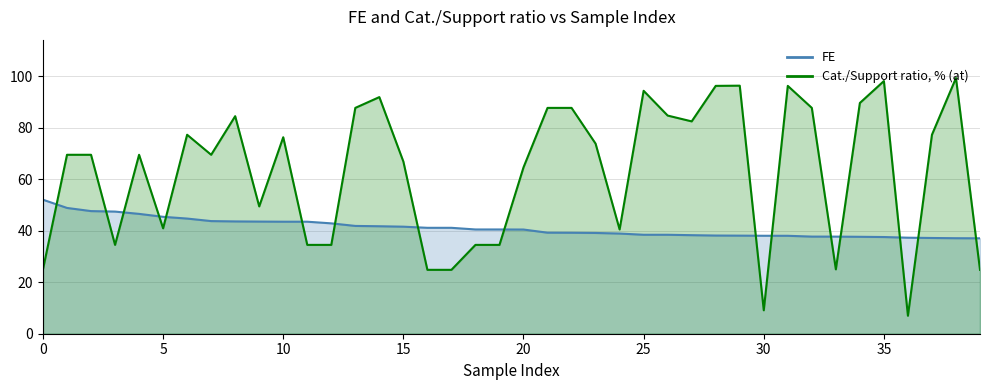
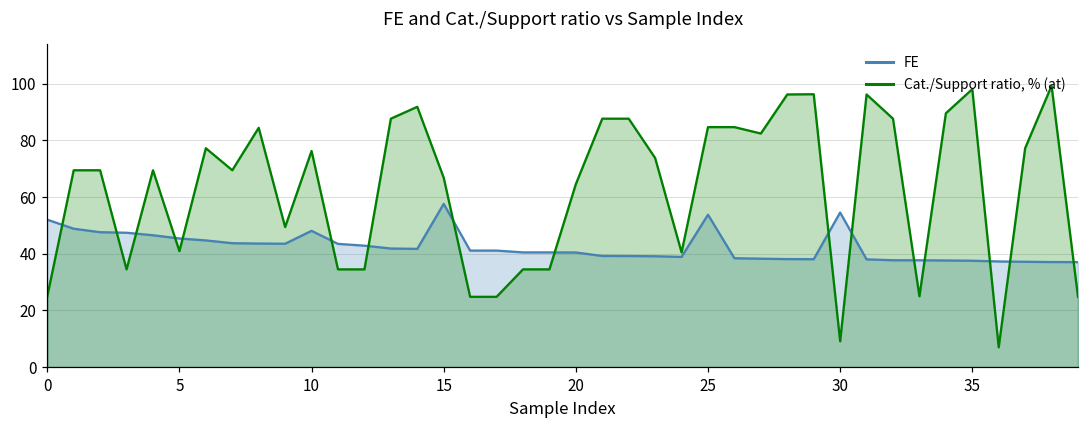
  {
    "FE": {
      "0": 52,
      "5": 45,
-     "10": 44,
-     "15": 42,
+     "10": 48,
+     "15": 58,
      "20": 40,
-     "25": 38,
-     "30": 38,
+     "25": 54,
+     "30": 55,
      "35": 38
    },
    "Cat./Support ratio, % (at)": {
      "0": 25,
      "5": 41,
      "10": 76,
      "15": 67,
      "20": 65,
-     "25": 94,
+     "25": 85,
      "30": 9,
      "35": 98
    }
  }
